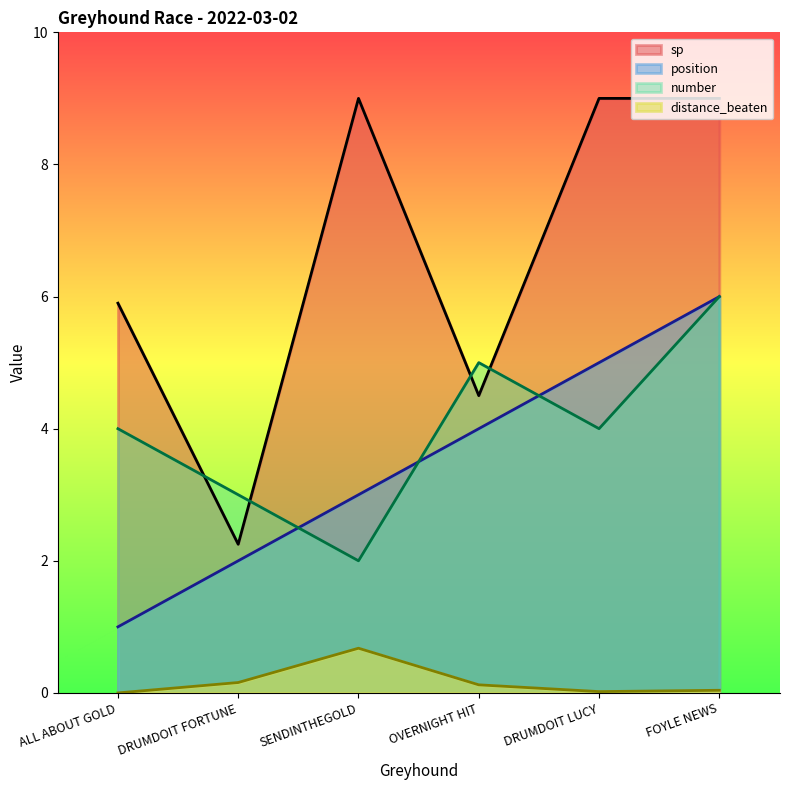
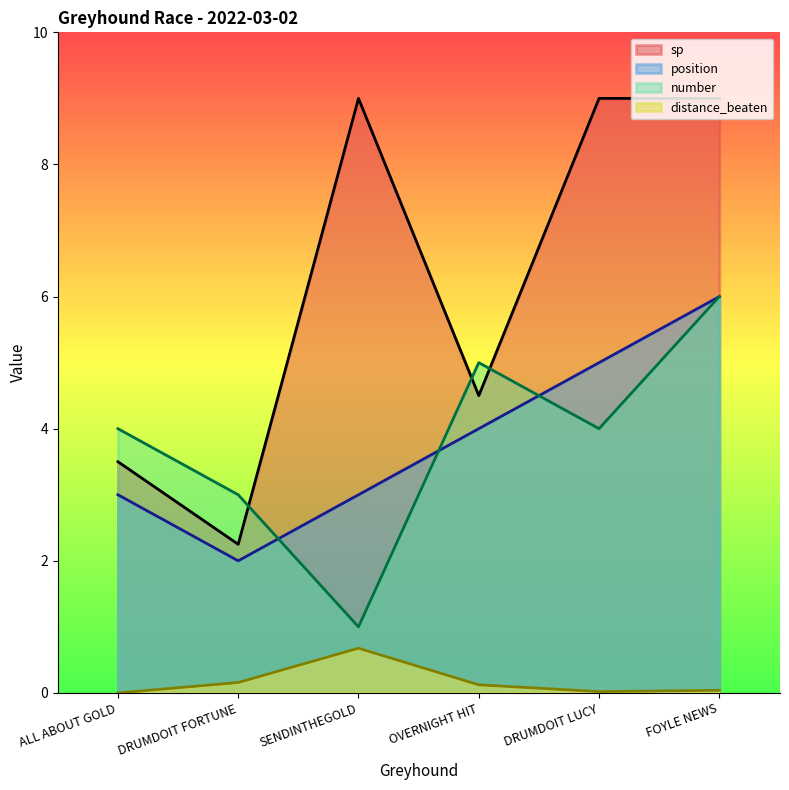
  {
    "sp": {
-     "ALL ABOUT GOLD": 5.9,
+     "ALL ABOUT GOLD": 3.5,
      "DRUMDOIT FORTUNE": 2.3,
      "SENDINTHEGOLD": 9.0,
      "OVERNIGHT HIT": 4.5,
      "DRUMDOIT LUCY": 9.0
    },
    "position": {
-     "ALL ABOUT GOLD": 1,
+     "ALL ABOUT GOLD": 3,
      "DRUMDOIT FORTUNE": 2,
      "SENDINTHEGOLD": 3,
      "OVERNIGHT HIT": 4,
      "DRUMDOIT LUCY": 5
    },
    "number": {
      "ALL ABOUT GOLD": 4,
      "DRUMDOIT FORTUNE": 3,
-     "SENDINTHEGOLD": 2,
+     "SENDINTHEGOLD": 1,
      "OVERNIGHT HIT": 5,
      "DRUMDOIT LUCY": 4
    },
    "distance_beaten": {
      "ALL ABOUT GOLD": 0.0,
      "DRUMDOIT FORTUNE": 0.2,
      "SENDINTHEGOLD": 0.7,
      "OVERNIGHT HIT": 0.1,
      "DRUMDOIT LUCY": 0.0,
      "FOYLE NEWS": 0.0
    }
  }
